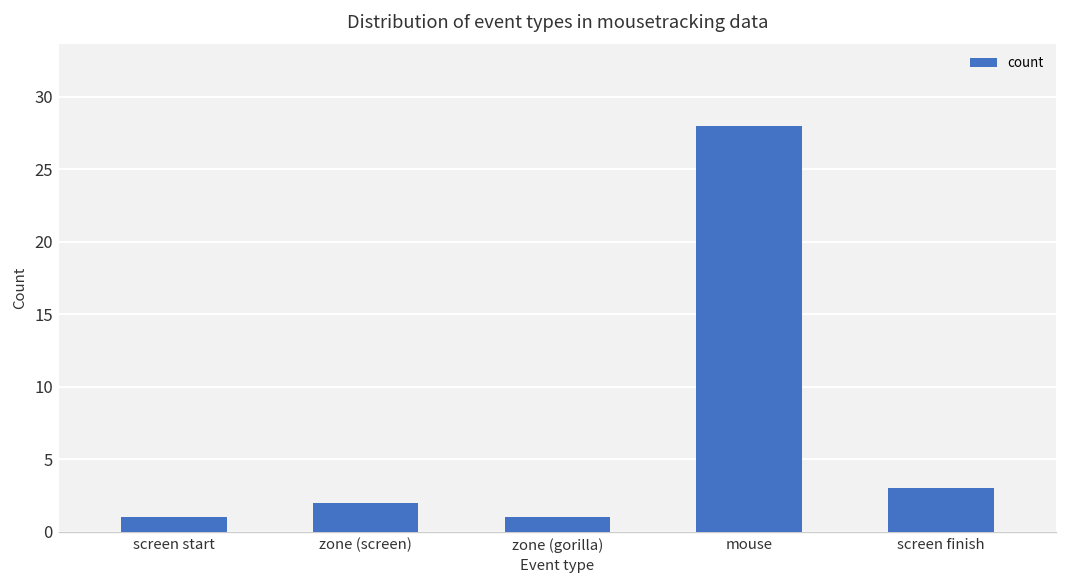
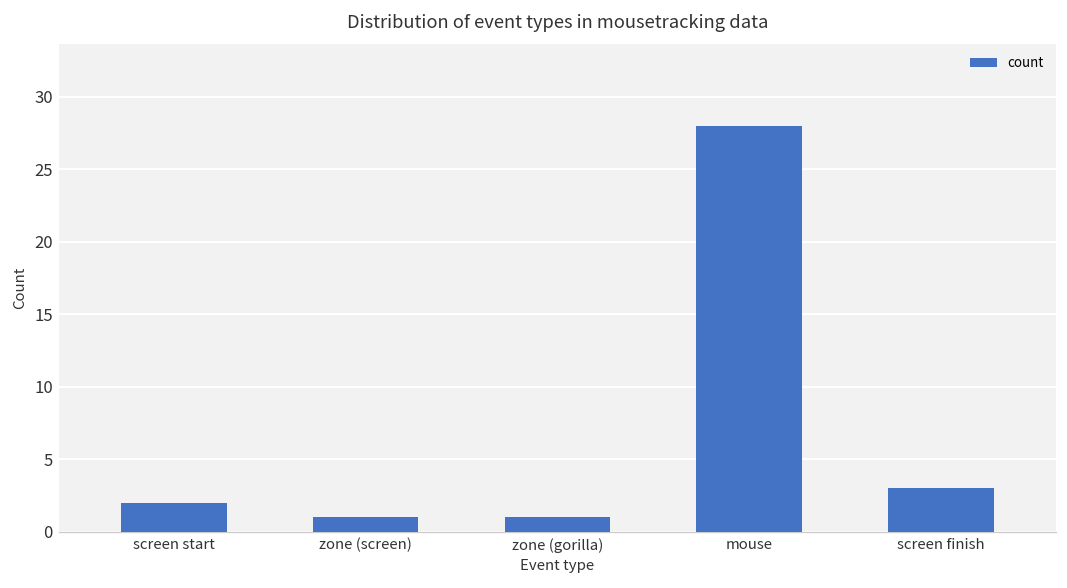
  {
-   "screen start": 1,
-   "zone (screen)": 2,
+   "screen start": 2,
+   "zone (screen)": 1,
    "zone (gorilla)": 1,
    "mouse": 28,
    "screen finish": 3
  }
